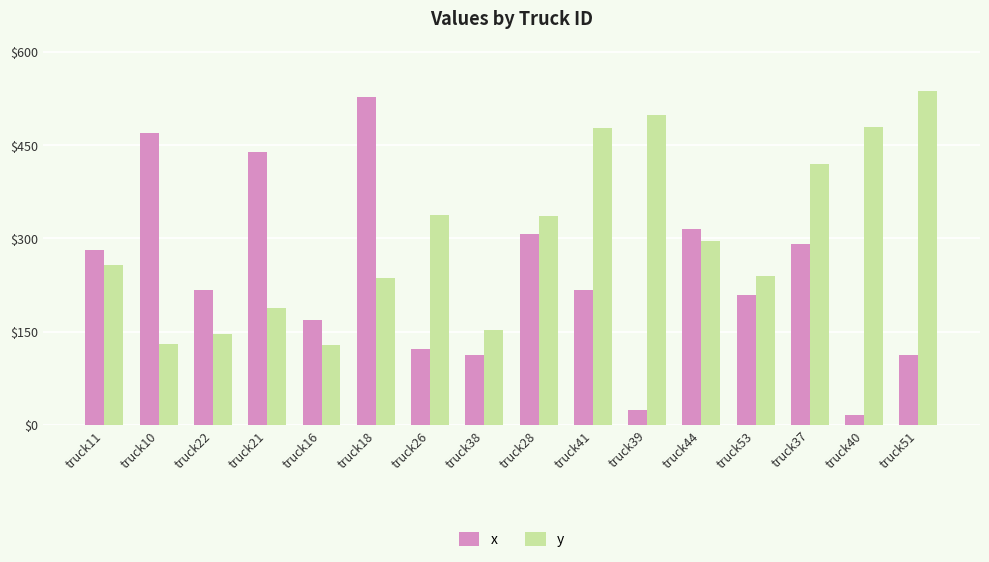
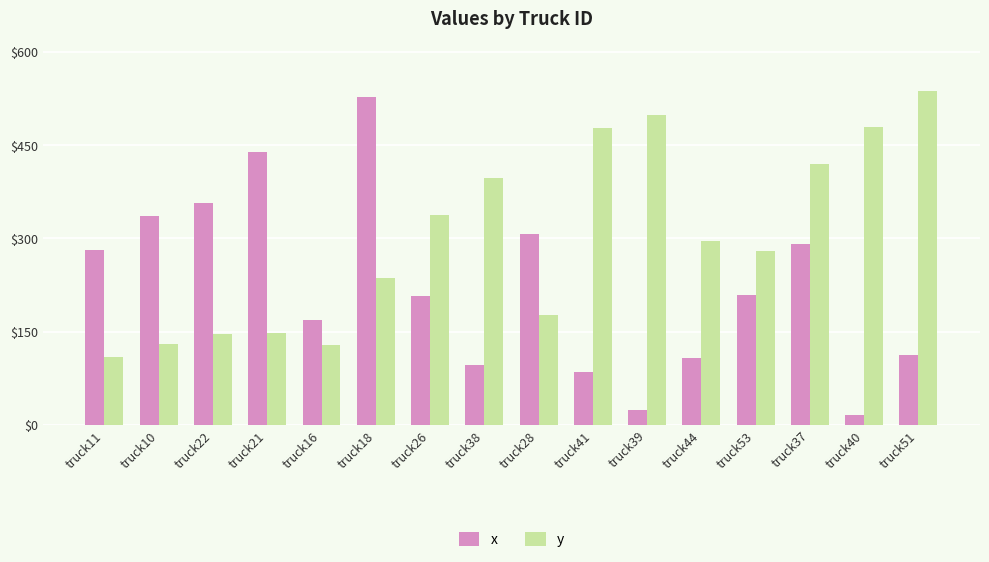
  {
    "x": {
      "truck11": "$280",
-     "truck10": "$470",
-     "truck22": "$220",
+     "truck10": "$340",
+     "truck22": "$360",
      "truck21": "$440",
      "truck16": "$170",
      "truck18": "$530",
-     "truck26": "$120",
-     "truck38": "$110",
+     "truck26": "$210",
+     "truck38": "$100",
      "truck28": "$310",
-     "truck41": "$220",
+     "truck41": "$80",
      "truck39": "$20",
-     "truck44": "$320",
+     "truck44": "$110",
      "truck53": "$210",
      "truck37": "$290",
      "truck40": "$20",
      "truck51": "$110"
    },
    "y": {
-     "truck11": "$260",
+     "truck11": "$110",
      "truck10": "$130",
      "truck22": "$150",
-     "truck21": "$190",
+     "truck21": "$150",
      "truck16": "$130",
      "truck18": "$240",
      "truck26": "$340",
-     "truck38": "$150",
-     "truck28": "$340",
+     "truck38": "$400",
+     "truck28": "$180",
      "truck41": "$480",
      "truck39": "$500",
      "truck44": "$300",
-     "truck53": "$240",
+     "truck53": "$280",
      "truck37": "$420",
      "truck40": "$480",
      "truck51": "$540"
    }
  }
